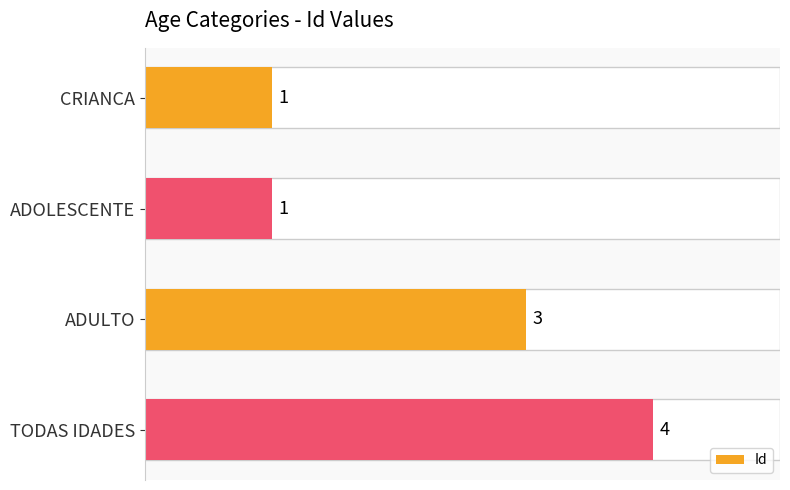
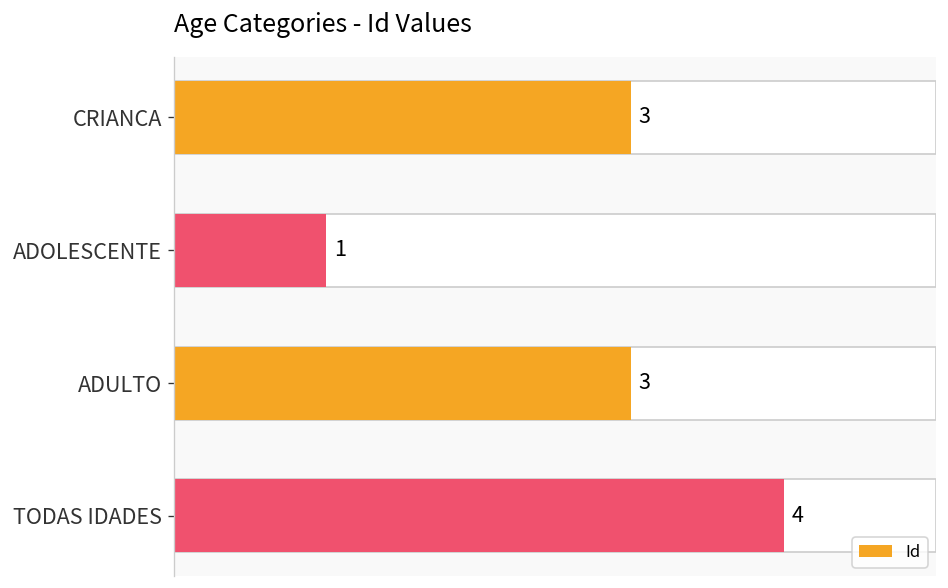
  {
-   "CRIANCA": 1,
+   "CRIANCA": 3,
    "ADOLESCENTE": 1,
    "ADULTO": 3,
    "TODAS IDADES": 4
  }
